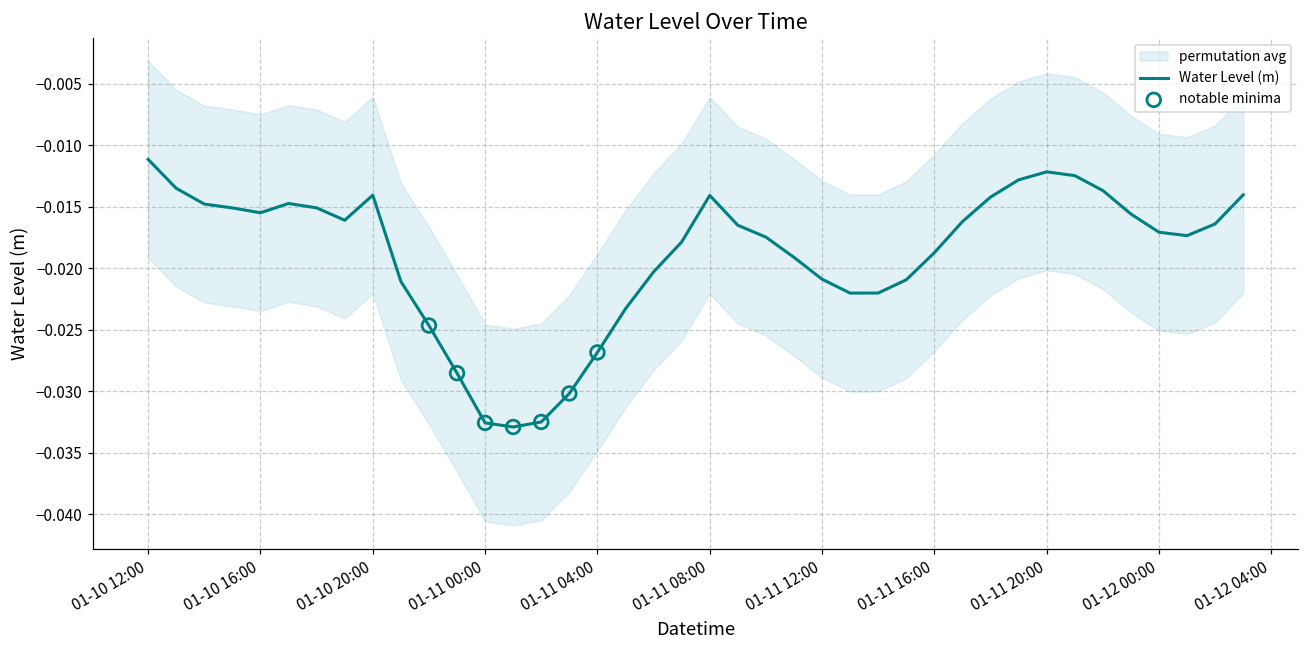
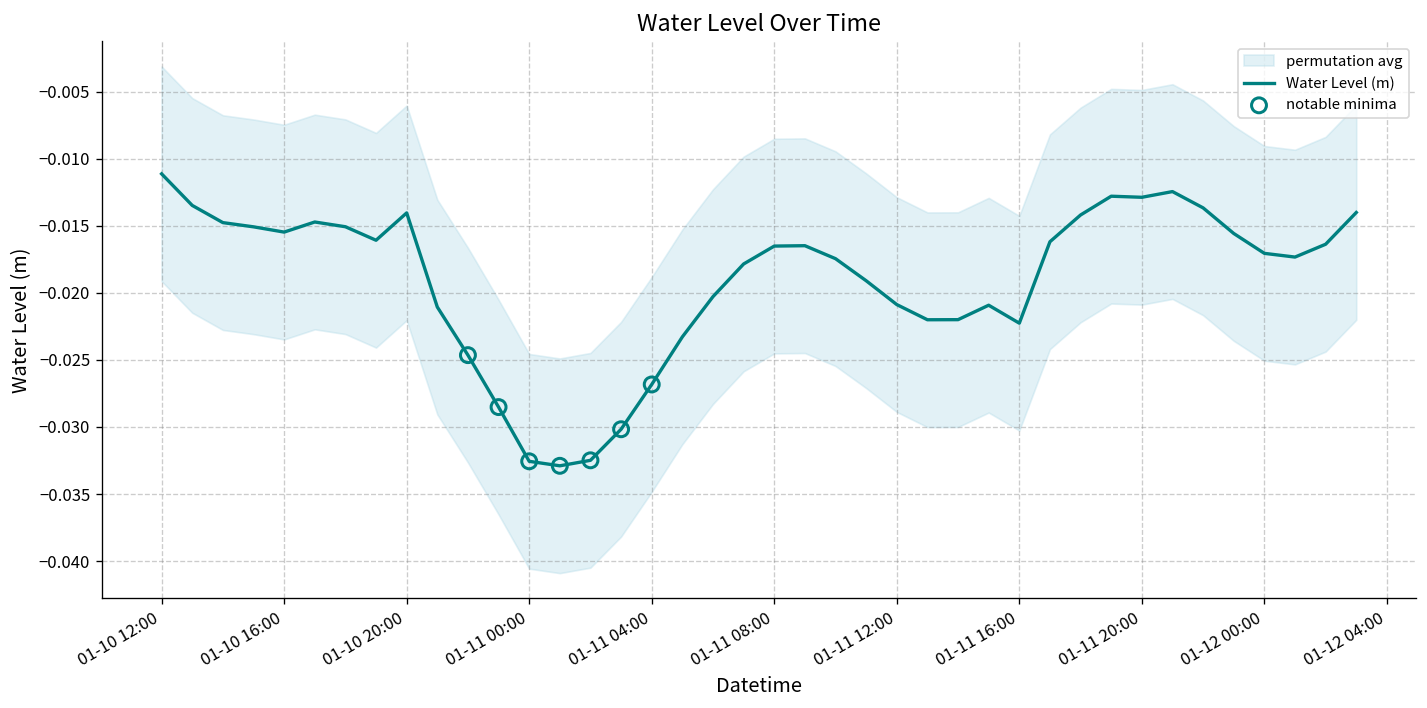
  {
    "Water Level (m)": {
      "01-10 12:00": -0.0111,
      "01-10 16:00": -0.0155,
      "01-10 20:00": -0.0140,
-     "01-11 08:00": -0.0141,
+     "01-11 08:00": -0.0165,
      "01-11 12:00": -0.0209,
-     "01-11 16:00": -0.0187,
-     "01-11 20:00": -0.0122,
+     "01-11 16:00": -0.0223,
+     "01-11 20:00": -0.0129,
      "01-12 00:00": -0.0171
    }
  }
